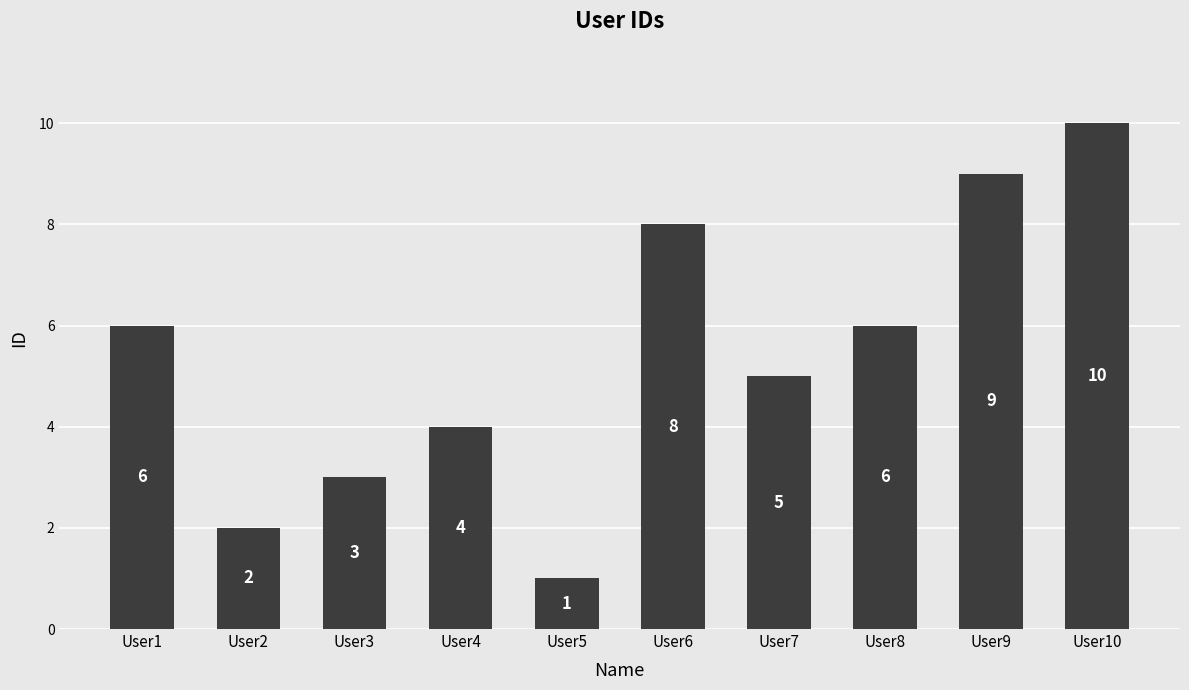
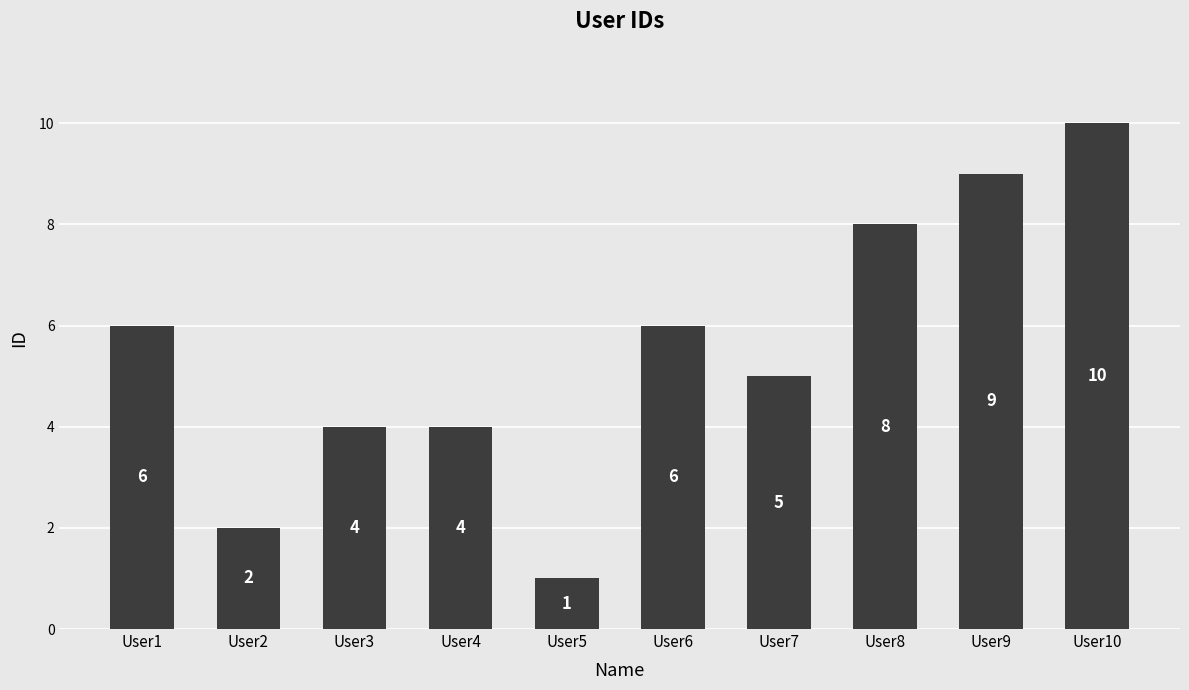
  {
    "User1": 6,
    "User2": 2,
-   "User3": 3,
+   "User3": 4,
    "User4": 4,
    "User5": 1,
-   "User6": 8,
+   "User6": 6,
    "User7": 5,
-   "User8": 6,
+   "User8": 8,
    "User9": 9,
    "User10": 10
  }
